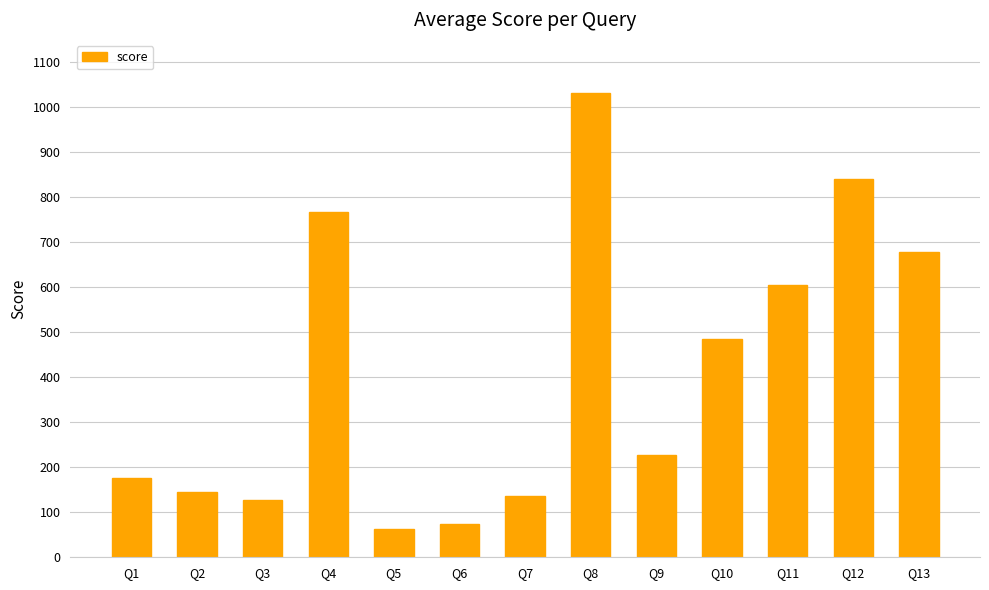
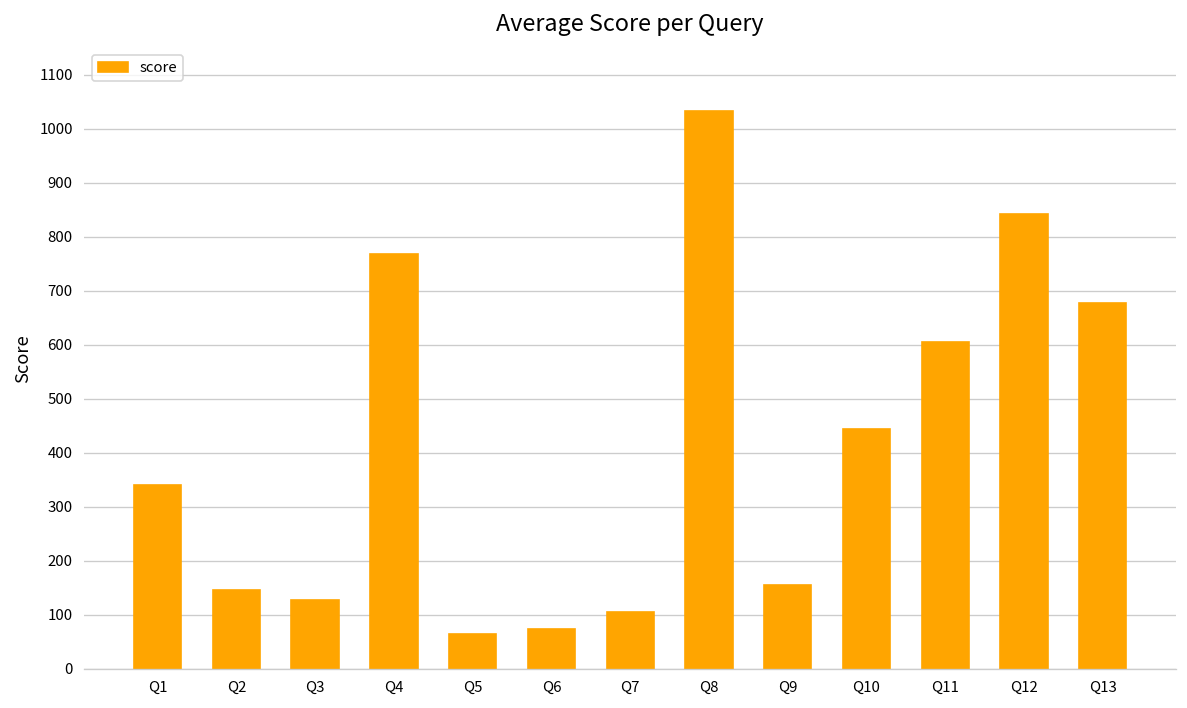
  {
-   "Q1": 180,
+   "Q1": 340,
    "Q2": 150,
    "Q3": 130,
    "Q4": 770,
    "Q5": 60,
    "Q6": 70,
-   "Q7": 140,
+   "Q7": 100,
    "Q8": 1030,
-   "Q9": 230,
-   "Q10": 490,
+   "Q9": 160,
+   "Q10": 440,
    "Q11": 610,
    "Q12": 840,
    "Q13": 680
  }
